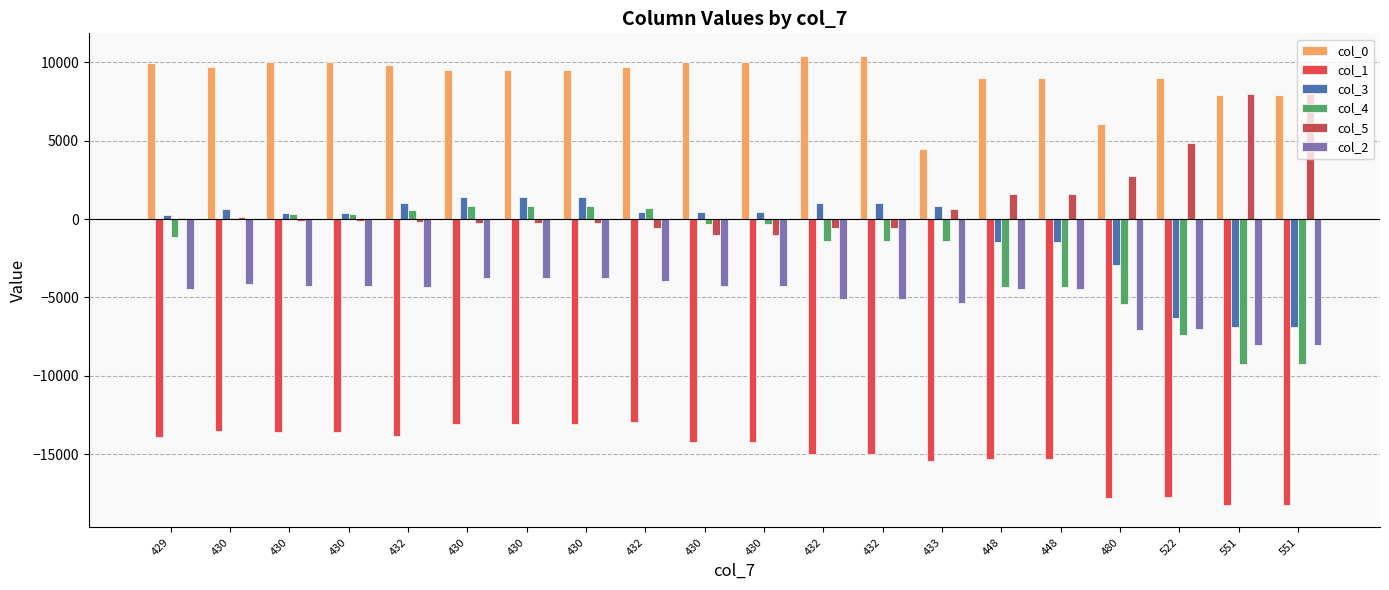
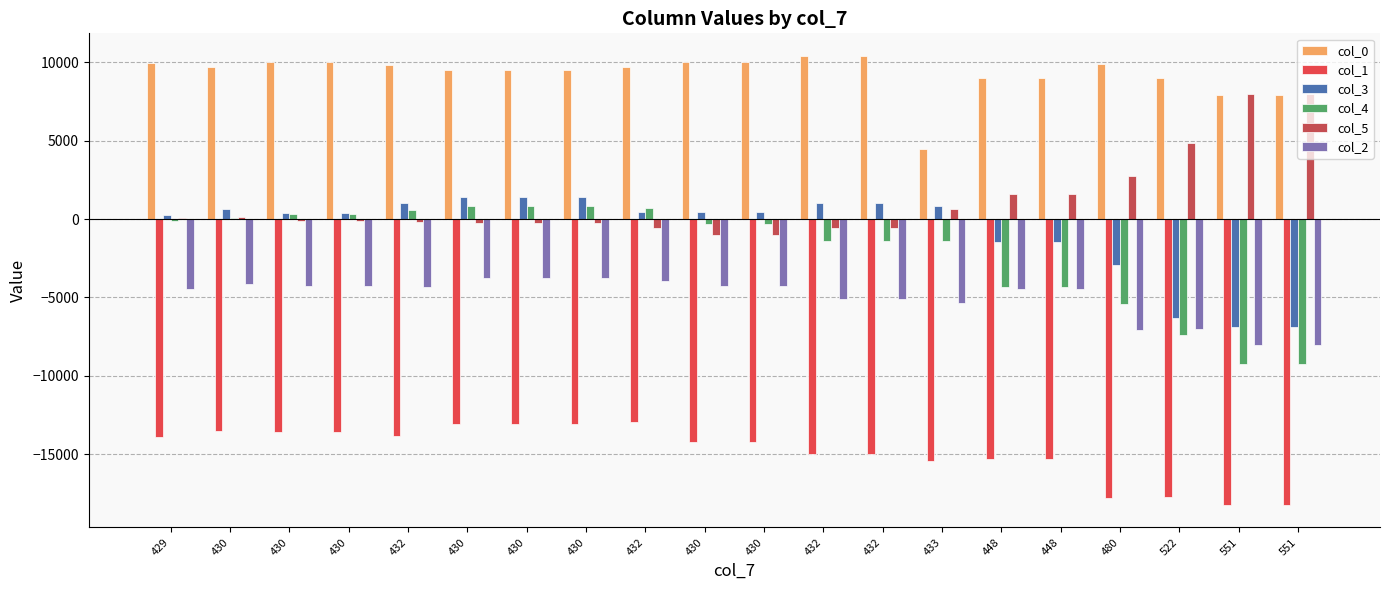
  {
    "col_0": {
      "429": 9900,
      "433": 4500,
-     "480": 6000,
+     "480": 9900,
      "522": 9000
    },
    "col_4": {
-     "429": -1200,
+     "429": -100,
      "433": -1400,
      "480": -5400,
      "522": -7400
    }
  }
